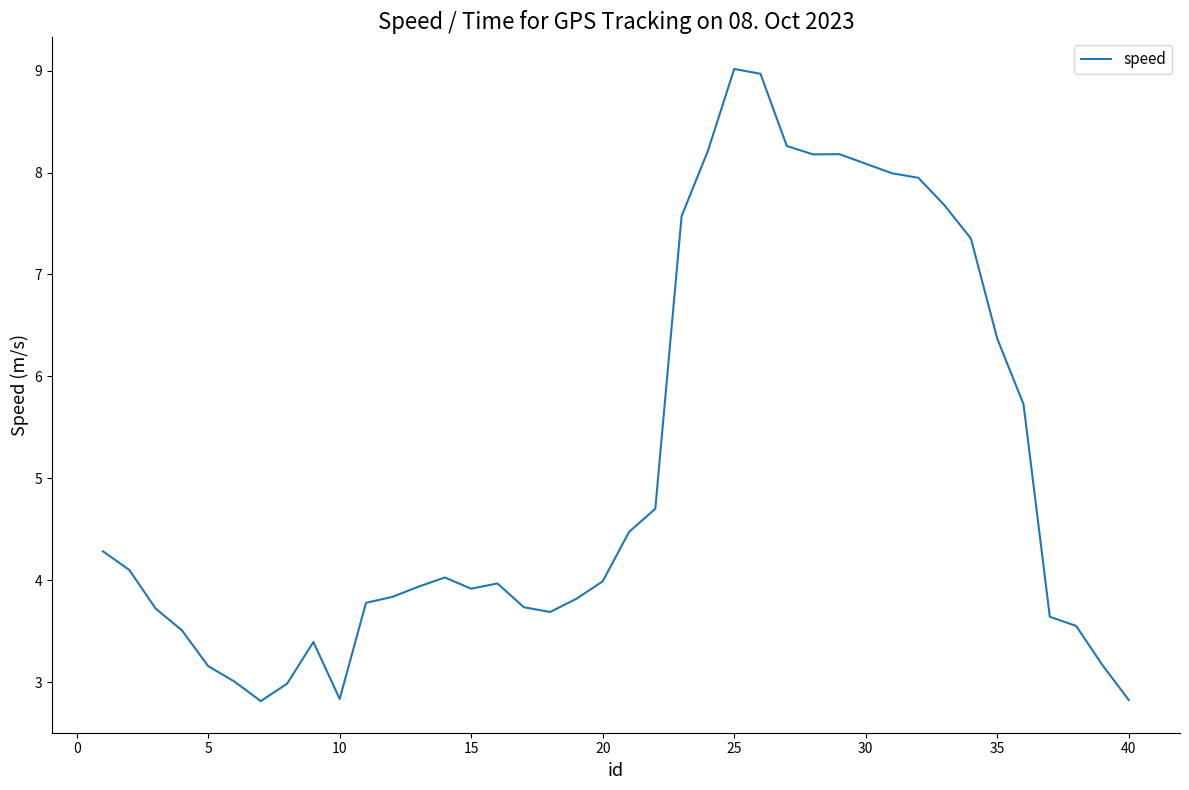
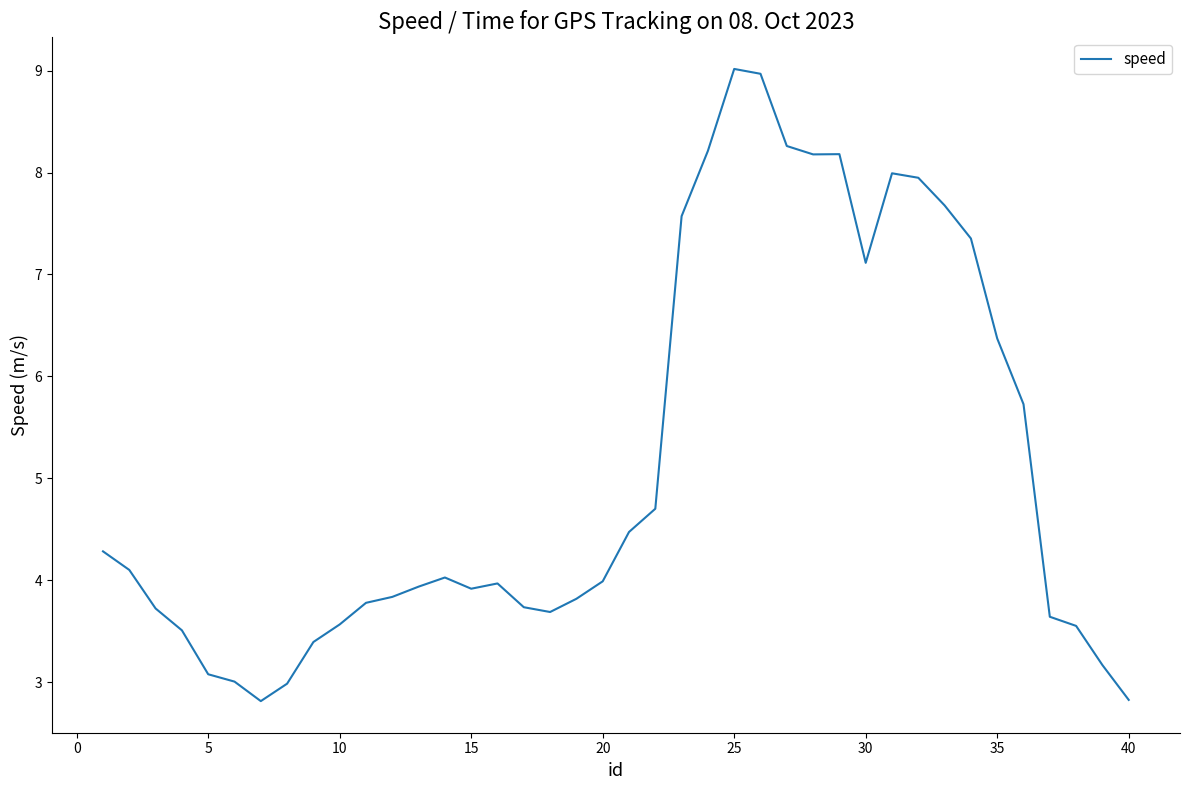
  {
-   "5": 3.16,
-   "10": 2.83,
+   "5": 3.08,
+   "10": 3.57,
    "15": 3.92,
    "20": 3.99,
    "25": 9.02,
-   "30": 8.09,
+   "30": 7.11,
    "35": 6.37,
    "40": 2.82
  }
